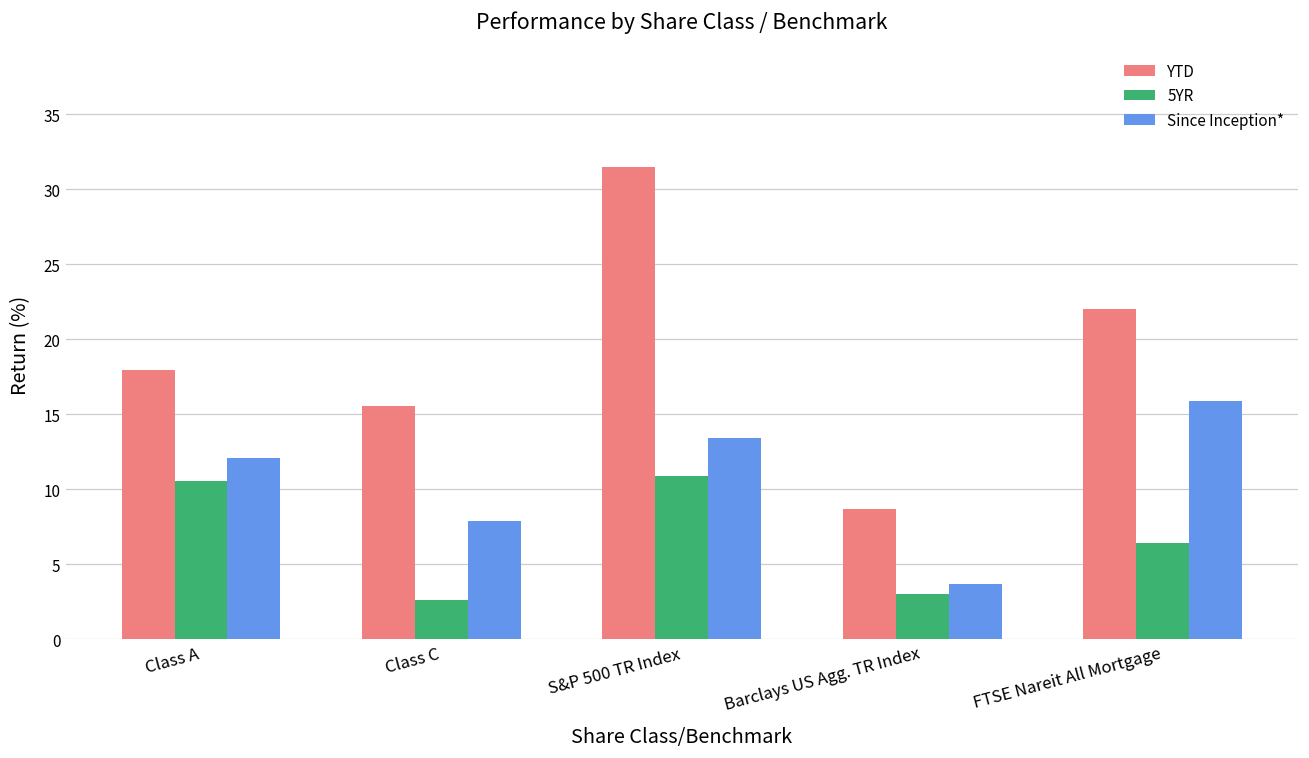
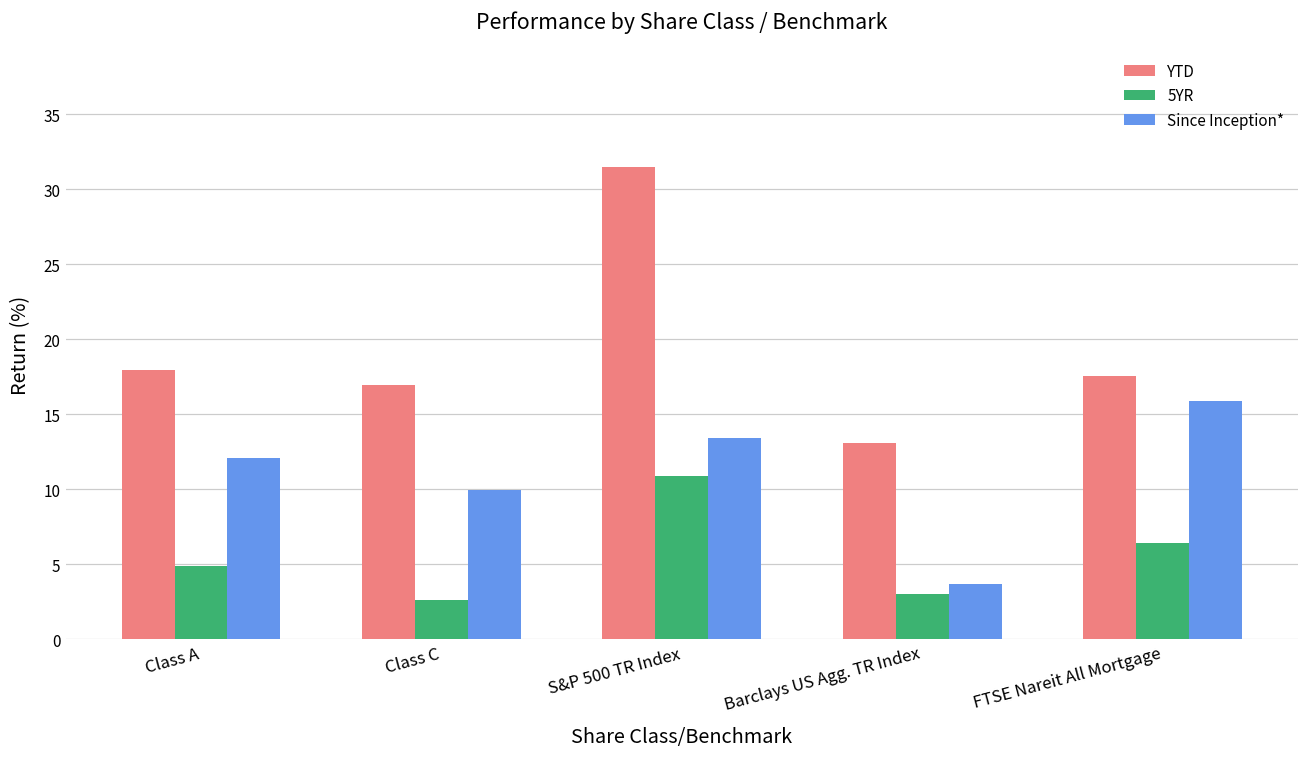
  {
    "YTD": {
      "Class A": 18.0,
-     "Class C": 15.6,
+     "Class C": 17.0,
      "S&P 500 TR Index": 31.5,
-     "Barclays US Agg. TR Index": 8.7,
-     "FTSE Nareit All Mortgage": 22.0
+     "Barclays US Agg. TR Index": 13.1,
+     "FTSE Nareit All Mortgage": 17.5
    },
    "5YR": {
-     "Class A": 10.6,
+     "Class A": 4.9,
      "Class C": 2.6,
      "S&P 500 TR Index": 10.9,
      "Barclays US Agg. TR Index": 3.0,
      "FTSE Nareit All Mortgage": 6.4
    },
    "Since Inception*": {
      "Class A": 12.1,
-     "Class C": 7.9,
+     "Class C": 10.0,
      "S&P 500 TR Index": 13.4,
      "Barclays US Agg. TR Index": 3.7,
      "FTSE Nareit All Mortgage": 15.9
    }
  }
